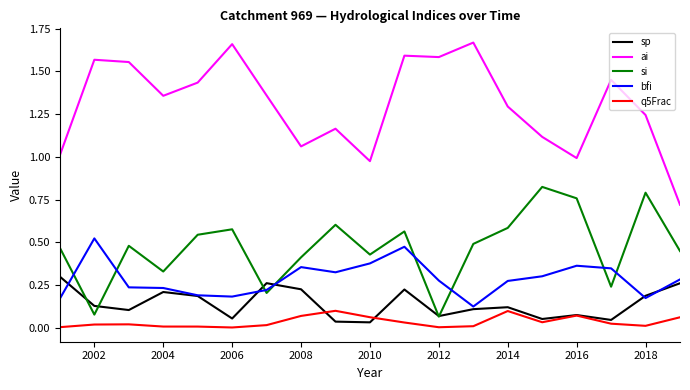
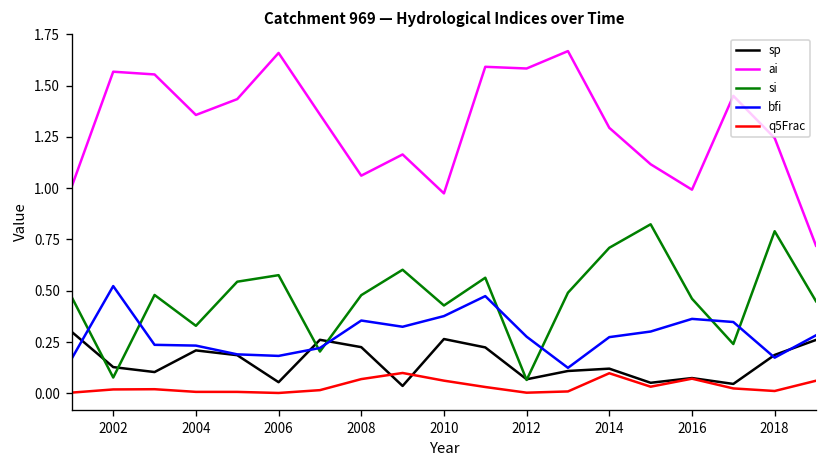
  {
    "sp": {
      "2002": 0.13,
      "2004": 0.21,
      "2006": 0.05,
      "2008": 0.23,
-     "2010": 0.03,
+     "2010": 0.26,
      "2014": 0.12
    },
    "ai": {
      "2002": 1.57,
      "2004": 1.36,
      "2006": 1.66,
      "2008": 1.06,
      "2010": 0.97,
      "2012": 1.58,
      "2014": 1.29,
      "2016": 0.99,
      "2018": 1.24
    },
    "si": {
      "2002": 0.08,
      "2004": 0.33,
      "2006": 0.58,
-     "2008": 0.41,
+     "2008": 0.48,
      "2010": 0.43,
-     "2014": 0.58,
-     "2016": 0.76,
+     "2014": 0.71,
+     "2016": 0.46,
      "2018": 0.79
    },
    "bfi": {
      "2002": 0.52,
      "2004": 0.23,
      "2006": 0.18,
      "2008": 0.35,
      "2010": 0.38,
      "2012": 0.28,
      "2014": 0.27,
      "2016": 0.36
    },
    "q5Frac": {
      "2002": 0.02,
      "2004": 0.01,
      "2006": 0.00,
      "2008": 0.07,
      "2010": 0.06,
      "2012": 0.00,
      "2014": 0.10,
      "2018": 0.01
    }
  }
